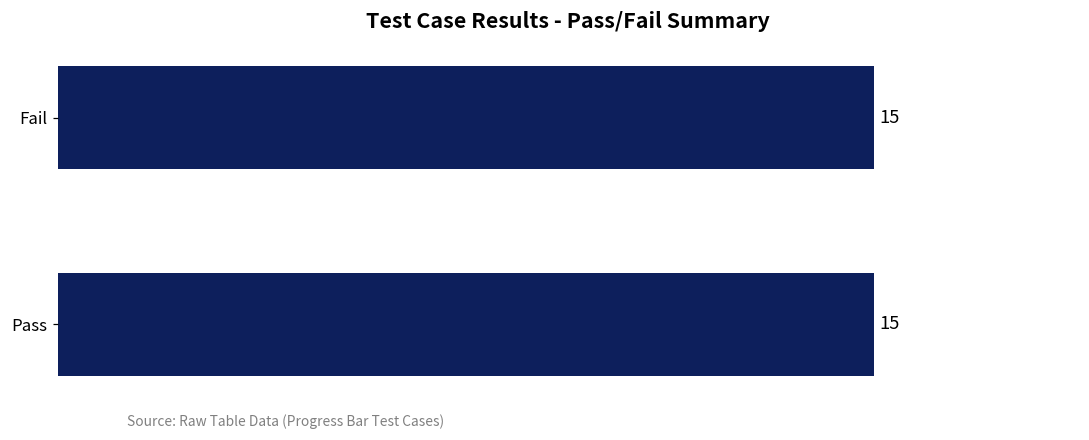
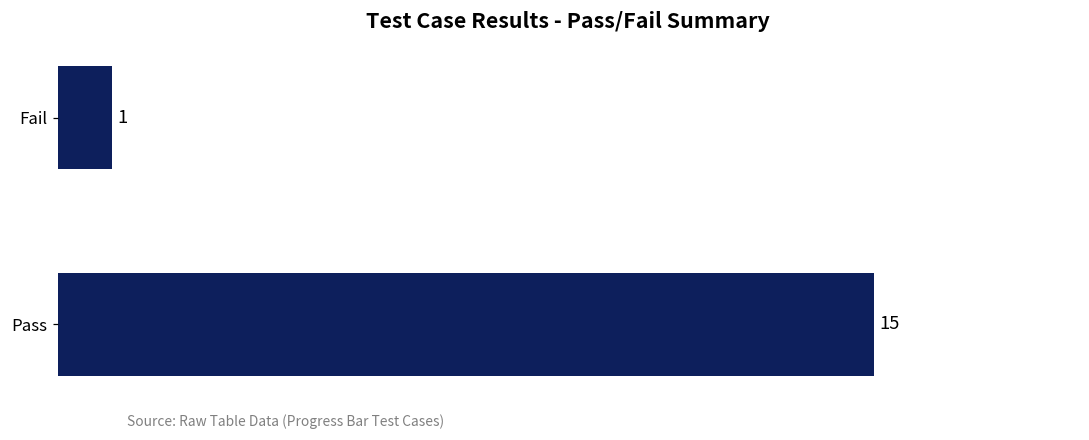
  {
-   "Fail": 15,
+   "Fail": 1,
    "Pass": 15
  }
